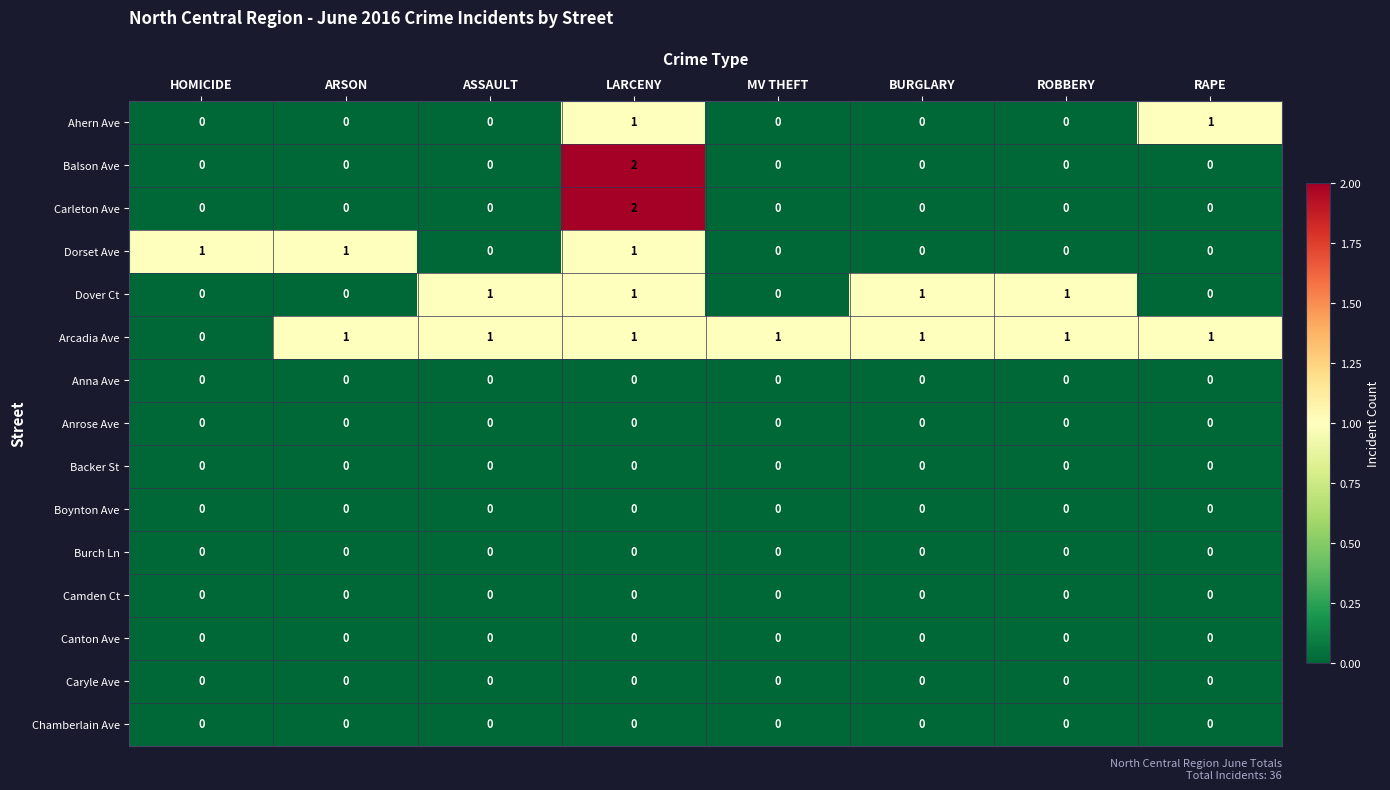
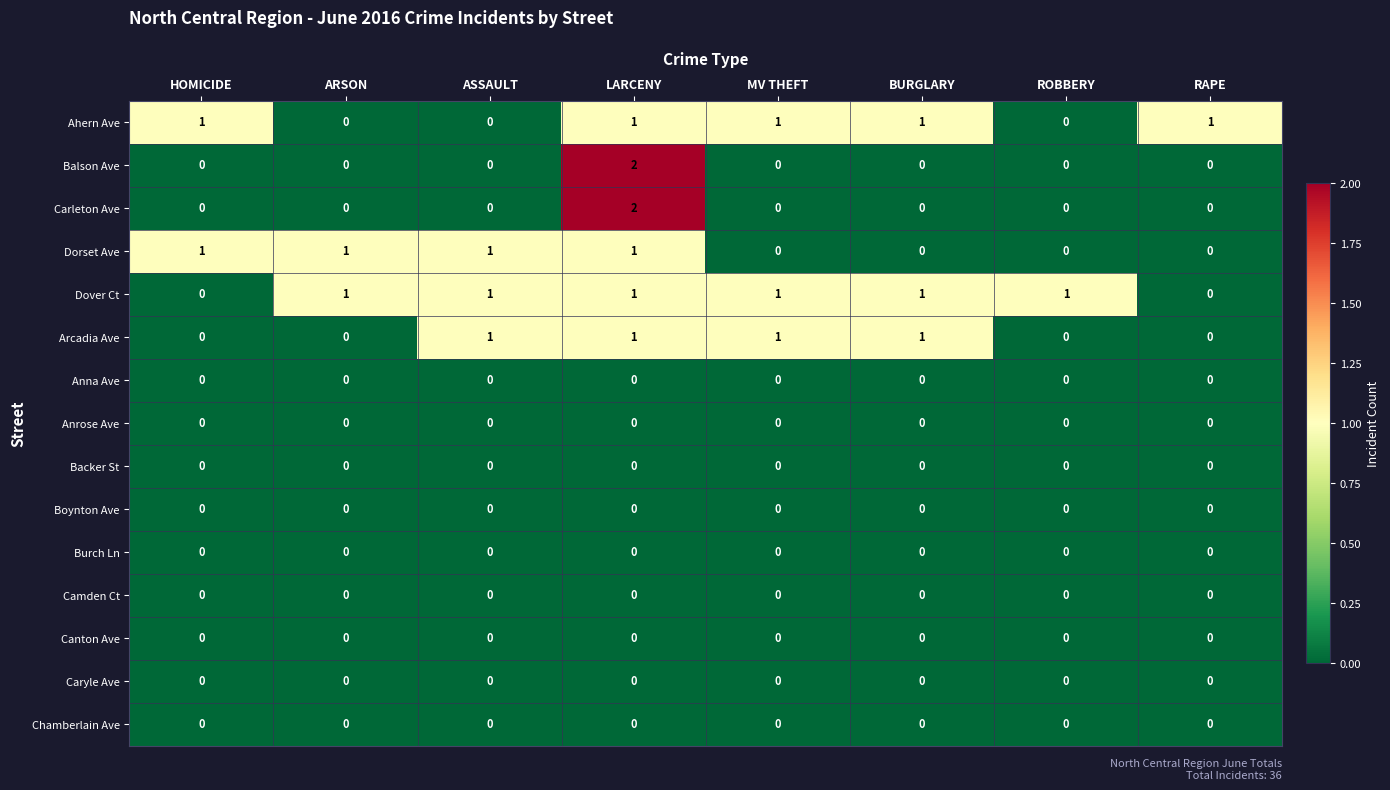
  {
    "Ahern Ave": {
-     "HOMICIDE": 0,
+     "HOMICIDE": 1,
      "ARSON": 0,
      "ASSAULT": 0,
      "LARCENY": 1,
-     "MV THEFT": 0,
-     "BURGLARY": 0,
+     "MV THEFT": 1,
+     "BURGLARY": 1,
      "ROBBERY": 0,
      "RAPE": 1
    },
    "Balson Ave": {
      "HOMICIDE": 0,
      "ARSON": 0,
      "ASSAULT": 0,
      "LARCENY": 2,
      "MV THEFT": 0,
      "BURGLARY": 0,
      "ROBBERY": 0,
      "RAPE": 0
    },
    "Carleton Ave": {
      "HOMICIDE": 0,
      "ARSON": 0,
      "ASSAULT": 0,
      "LARCENY": 2,
      "MV THEFT": 0,
      "BURGLARY": 0,
      "ROBBERY": 0,
      "RAPE": 0
    },
    "Dorset Ave": {
      "HOMICIDE": 1,
      "ARSON": 1,
-     "ASSAULT": 0,
+     "ASSAULT": 1,
      "LARCENY": 1,
      "MV THEFT": 0,
      "BURGLARY": 0,
      "ROBBERY": 0,
      "RAPE": 0
    },
    "Dover Ct": {
      "HOMICIDE": 0,
-     "ARSON": 0,
+     "ARSON": 1,
      "ASSAULT": 1,
      "LARCENY": 1,
-     "MV THEFT": 0,
+     "MV THEFT": 1,
      "BURGLARY": 1,
      "ROBBERY": 1,
      "RAPE": 0
    },
    "Arcadia Ave": {
      "HOMICIDE": 0,
-     "ARSON": 1,
+     "ARSON": 0,
      "ASSAULT": 1,
      "LARCENY": 1,
      "MV THEFT": 1,
      "BURGLARY": 1,
-     "ROBBERY": 1,
-     "RAPE": 1
+     "ROBBERY": 0,
+     "RAPE": 0
    },
    "Anna Ave": {
      "HOMICIDE": 0,
      "ARSON": 0,
      "ASSAULT": 0,
      "LARCENY": 0,
      "MV THEFT": 0,
      "BURGLARY": 0,
      "ROBBERY": 0,
      "RAPE": 0
    },
    "Anrose Ave": {
      "HOMICIDE": 0,
      "ARSON": 0,
      "ASSAULT": 0,
      "LARCENY": 0,
      "MV THEFT": 0,
      "BURGLARY": 0,
      "ROBBERY": 0,
      "RAPE": 0
    },
    "Backer St": {
      "HOMICIDE": 0,
      "ARSON": 0,
      "ASSAULT": 0,
      "LARCENY": 0,
      "MV THEFT": 0,
      "BURGLARY": 0,
      "ROBBERY": 0,
      "RAPE": 0
    },
    "Boynton Ave": {
      "HOMICIDE": 0,
      "ARSON": 0,
      "ASSAULT": 0,
      "LARCENY": 0,
      "MV THEFT": 0,
      "BURGLARY": 0,
      "ROBBERY": 0,
      "RAPE": 0
    },
    "Burch Ln": {
      "HOMICIDE": 0,
      "ARSON": 0,
      "ASSAULT": 0,
      "LARCENY": 0,
      "MV THEFT": 0,
      "BURGLARY": 0,
      "ROBBERY": 0,
      "RAPE": 0
    },
    "Camden Ct": {
      "HOMICIDE": 0,
      "ARSON": 0,
      "ASSAULT": 0,
      "LARCENY": 0,
      "MV THEFT": 0,
      "BURGLARY": 0,
      "ROBBERY": 0,
      "RAPE": 0
    },
    "Canton Ave": {
      "HOMICIDE": 0,
      "ARSON": 0,
      "ASSAULT": 0,
      "LARCENY": 0,
      "MV THEFT": 0,
      "BURGLARY": 0,
      "ROBBERY": 0,
      "RAPE": 0
    },
    "Caryle Ave": {
      "HOMICIDE": 0,
      "ARSON": 0,
      "ASSAULT": 0,
      "LARCENY": 0,
      "MV THEFT": 0,
      "BURGLARY": 0,
      "ROBBERY": 0,
      "RAPE": 0
    },
    "Chamberlain Ave": {
      "HOMICIDE": 0,
      "ARSON": 0,
      "ASSAULT": 0,
      "LARCENY": 0,
      "MV THEFT": 0,
      "BURGLARY": 0,
      "ROBBERY": 0,
      "RAPE": 0
    }
  }
